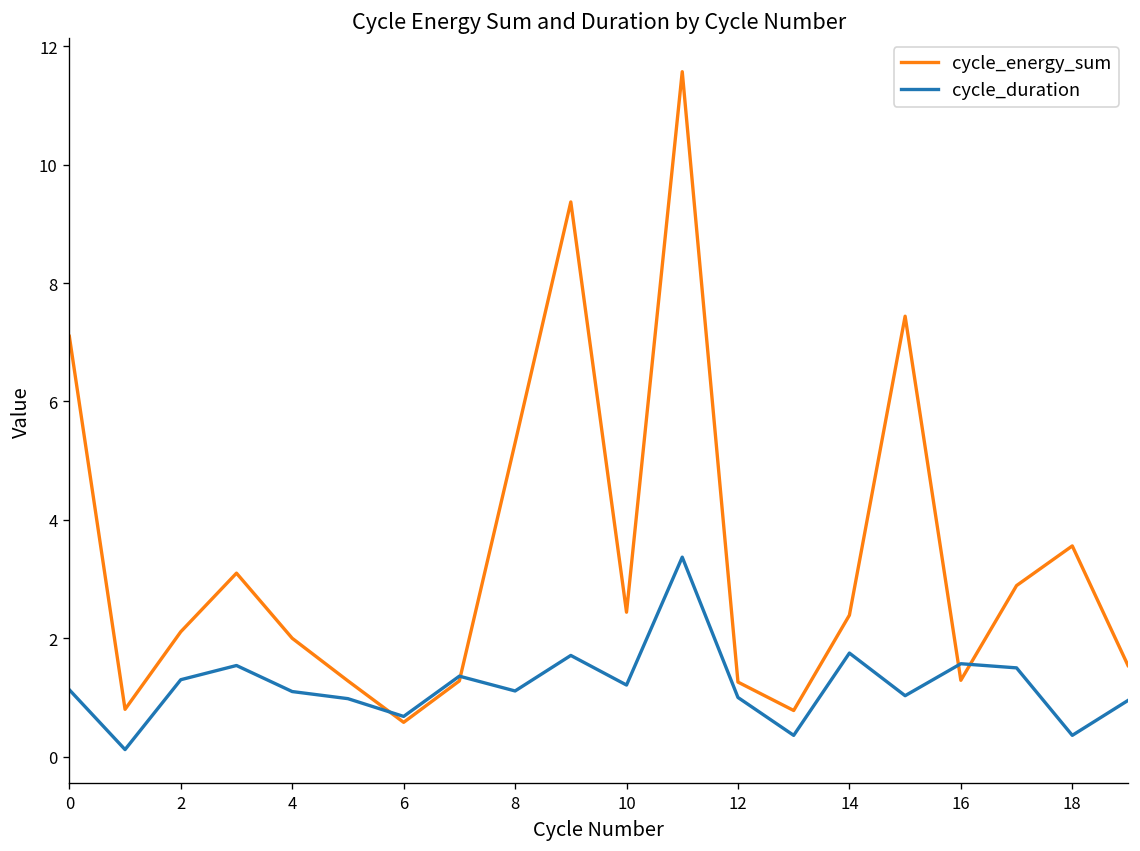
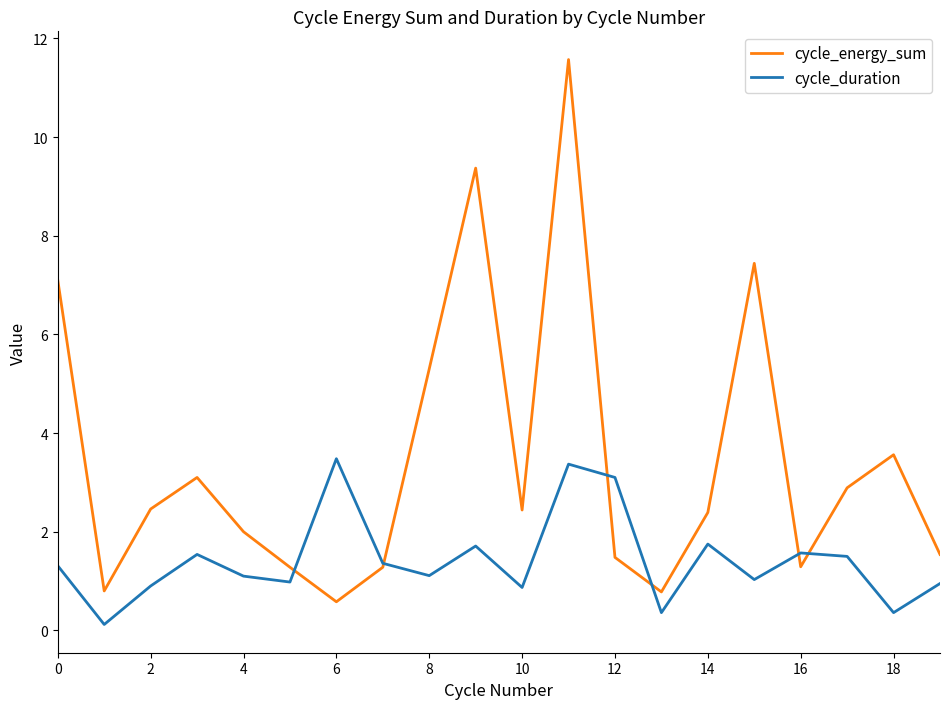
  {
    "cycle_energy_sum": {
      "0": 7.1,
-     "2": 2.1,
+     "2": 2.5,
      "4": 2.0,
      "6": 0.6,
      "8": 5.3,
      "10": 2.4,
-     "12": 1.3,
+     "12": 1.5,
      "14": 2.4,
      "16": 1.3,
      "18": 3.6
    },
    "cycle_duration": {
-     "0": 1.1,
-     "2": 1.3,
+     "0": 1.3,
+     "2": 0.9,
      "4": 1.1,
-     "6": 0.7,
+     "6": 3.5,
      "8": 1.1,
-     "10": 1.2,
-     "12": 1.0,
+     "10": 0.9,
+     "12": 3.1,
      "14": 1.8,
      "16": 1.6,
      "18": 0.4
    }
  }
